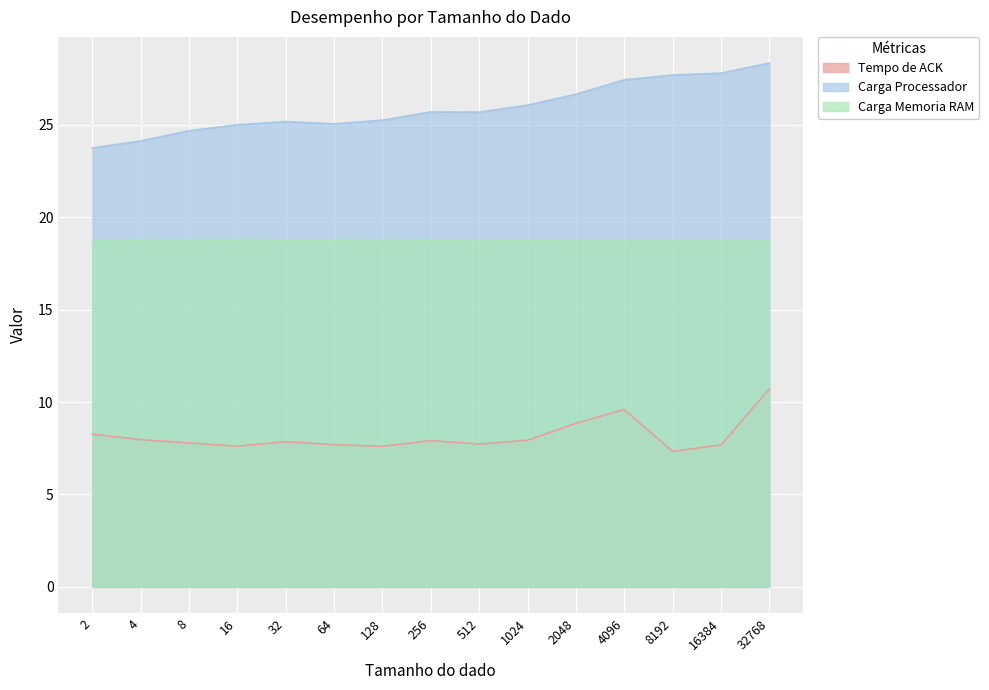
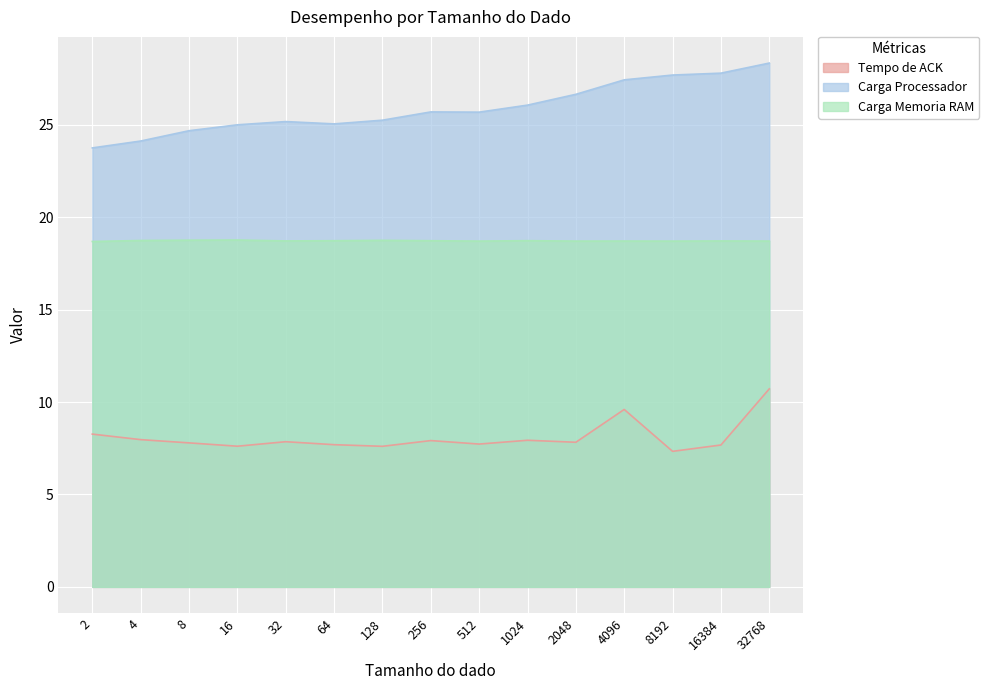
  {
    "Tempo de ACK": {
      "2": 8.3,
      "4": 8.0,
      "8": 7.8,
      "16": 7.6,
      "32": 7.9,
      "64": 7.7,
      "128": 7.6,
      "256": 7.9,
      "512": 7.7,
      "1024": 7.9,
-     "2048": 8.9,
+     "2048": 7.8,
      "4096": 9.6,
      "8192": 7.3,
      "16384": 7.7,
      "32768": 10.7
    }
  }
